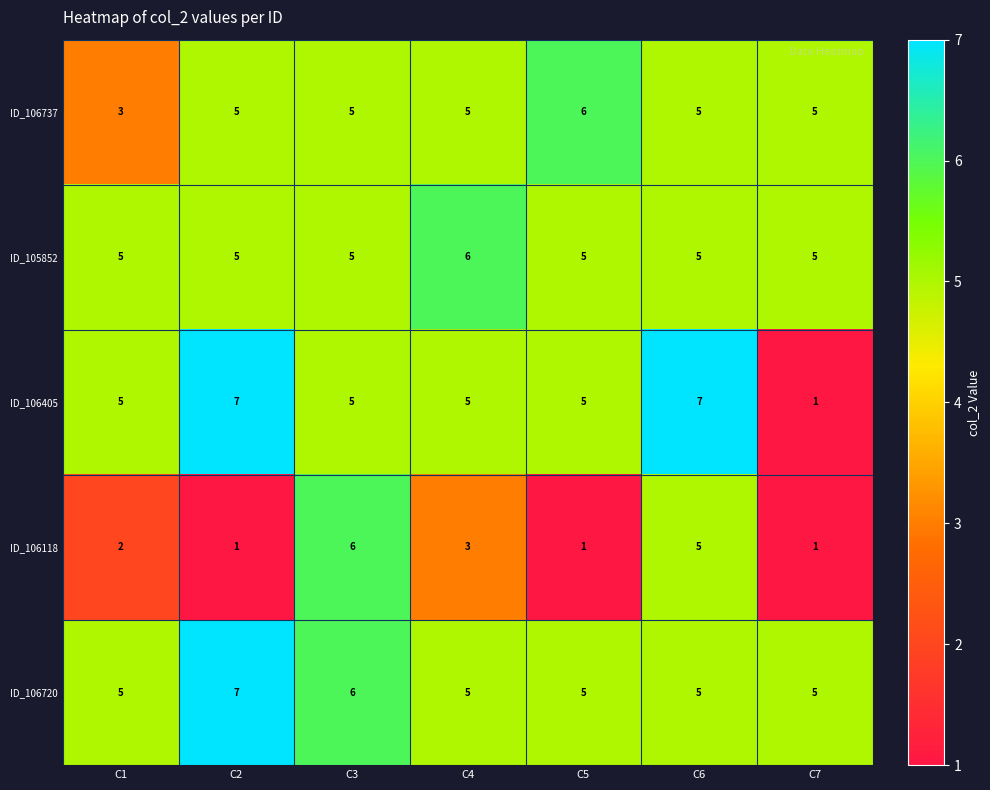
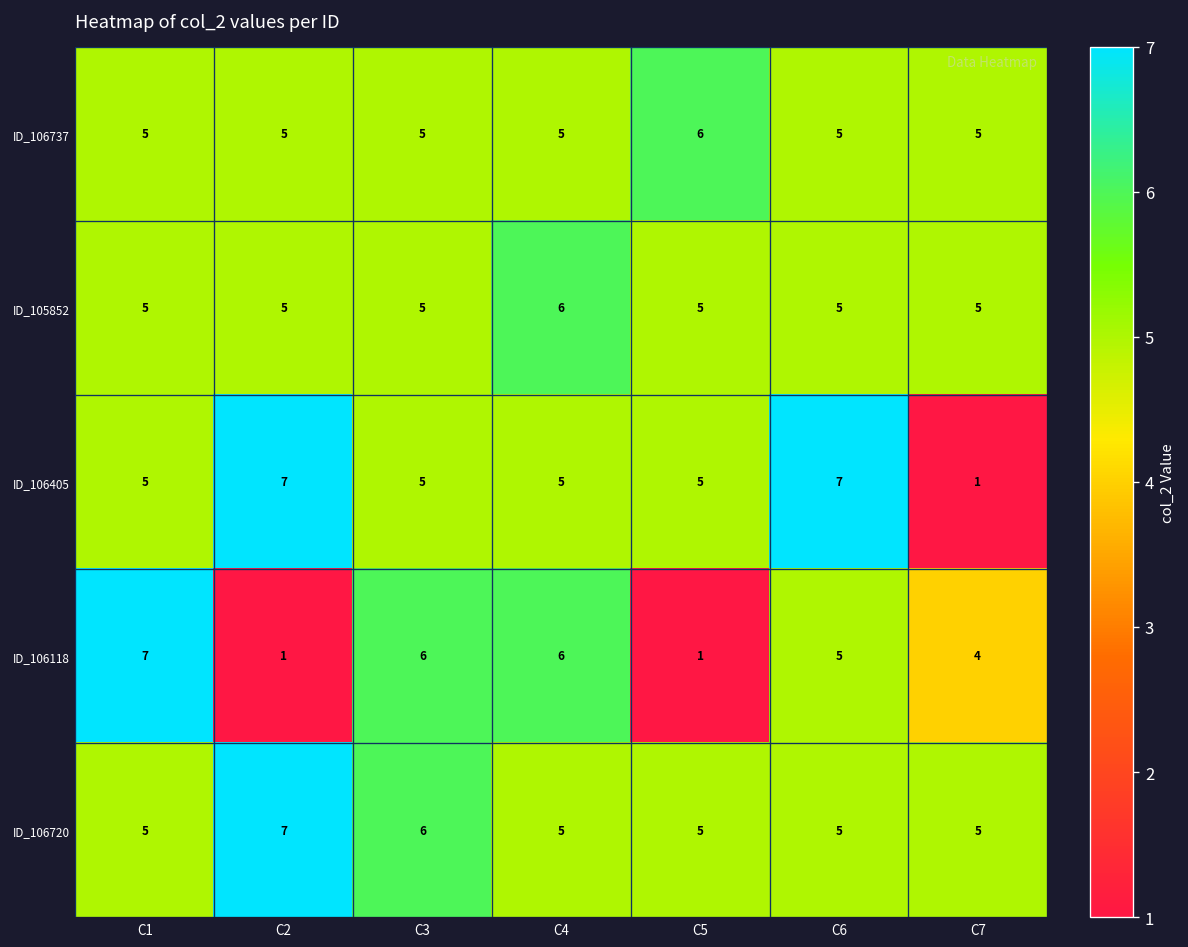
  {
    "ID_106737": {
-     "C1": 3,
+     "C1": 5,
      "C2": 5,
      "C3": 5,
      "C4": 5,
      "C5": 6,
      "C6": 5
    },
    "ID_105852": {
      "C1": 5,
      "C2": 5,
      "C3": 5,
      "C4": 6,
      "C5": 5,
      "C6": 5,
      "C7": 5
    },
    "ID_106405": {
      "C1": 5,
      "C2": 7,
      "C3": 5,
      "C4": 5,
      "C5": 5,
      "C6": 7,
      "C7": 1
    },
    "ID_106118": {
-     "C1": 2,
+     "C1": 7,
      "C2": 1,
      "C3": 6,
-     "C4": 3,
+     "C4": 6,
      "C5": 1,
      "C6": 5,
-     "C7": 1
+     "C7": 4
    },
    "ID_106720": {
      "C1": 5,
      "C2": 7,
      "C3": 6,
      "C4": 5,
      "C5": 5,
      "C6": 5,
      "C7": 5
    }
  }
